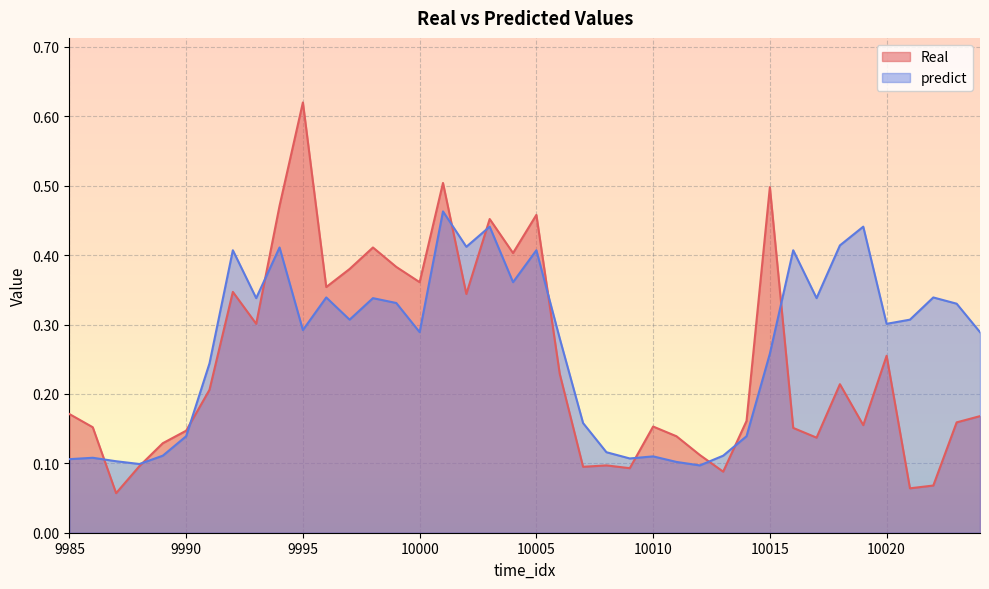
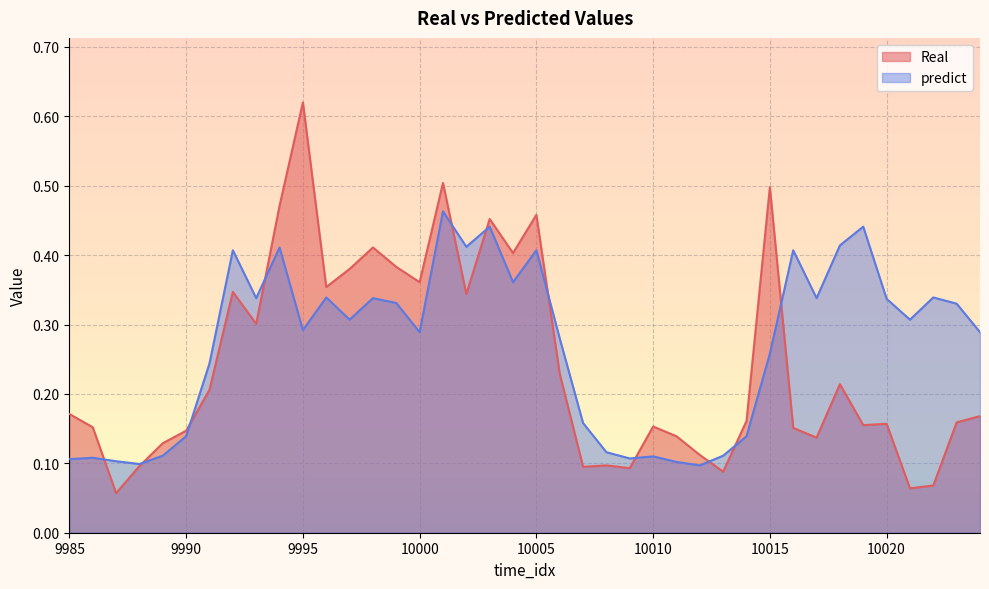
  {
    "Real": {
      "9985": 0.17,
      "9990": 0.15,
      "9995": 0.62,
      "10000": 0.36,
      "10005": 0.46,
      "10010": 0.15,
      "10015": 0.50,
-     "10020": 0.26
+     "10020": 0.16
    },
    "predict": {
      "9985": 0.11,
      "9990": 0.14,
      "9995": 0.29,
      "10000": 0.29,
      "10005": 0.41,
      "10010": 0.11,
      "10015": 0.26,
-     "10020": 0.30
+     "10020": 0.34
    }
  }
